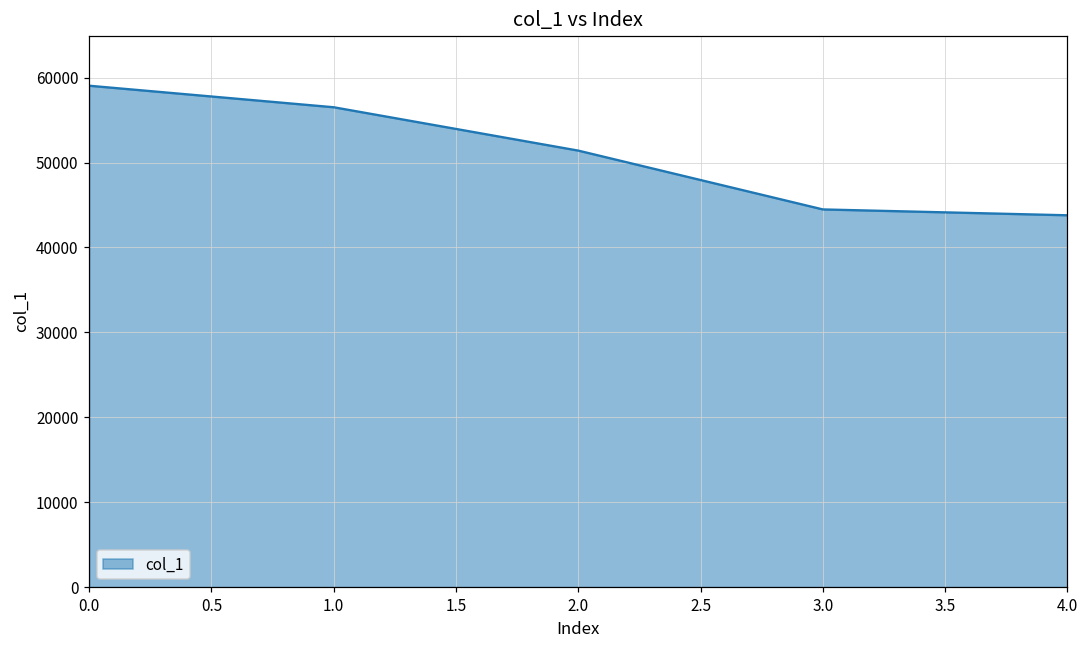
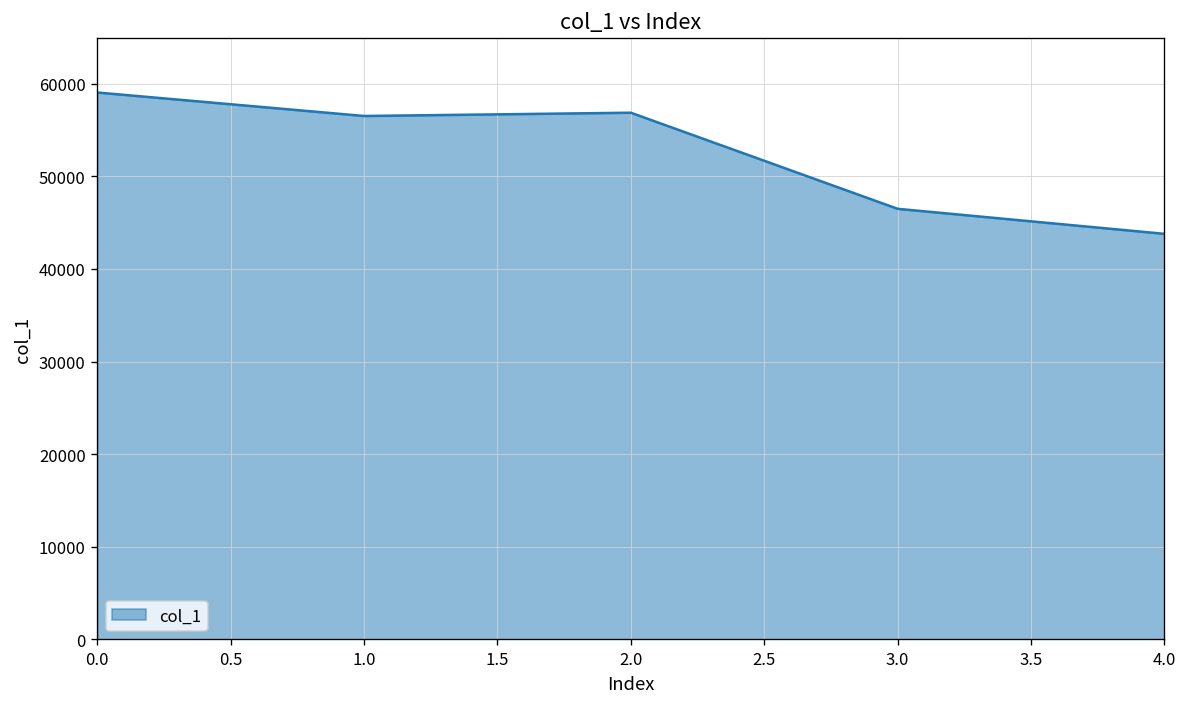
  {
    "0.0": 59000,
    "1.0": 57000,
-   "2.0": 51000,
-   "3.0": 44000,
+   "2.0": 57000,
+   "3.0": 46000,
    "4.0": 44000
  }
